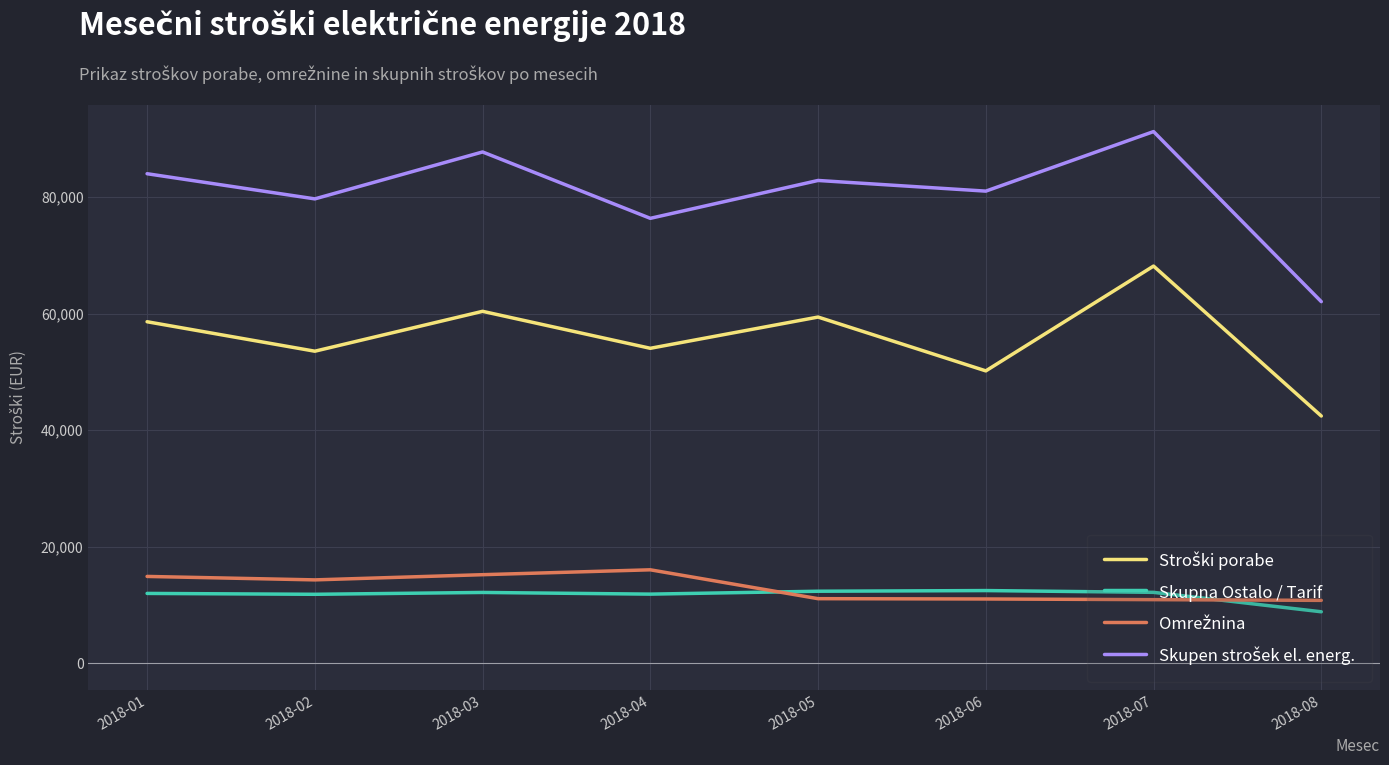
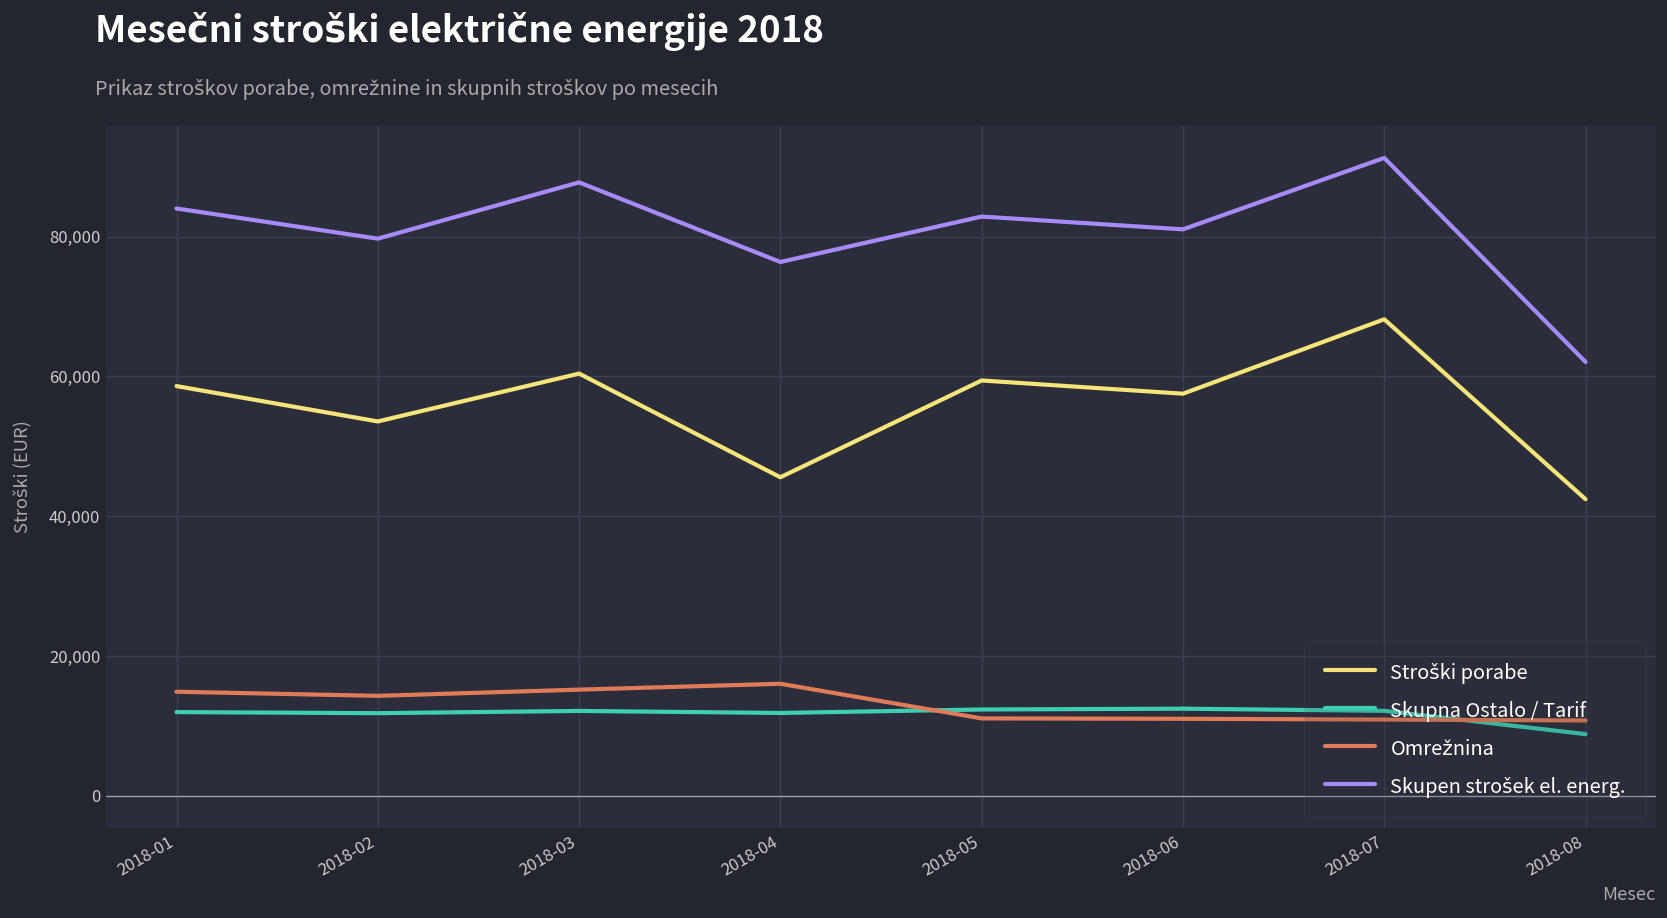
  {
    "Stroški porabe": {
      "2018-01": "59,000",
      "2018-02": "54,000",
      "2018-03": "60,000",
-     "2018-04": "54,000",
+     "2018-04": "46,000",
      "2018-05": "59,000",
-     "2018-06": "50,000",
+     "2018-06": "58,000",
      "2018-07": "68,000",
      "2018-08": "42,000"
    },
    "Skupna Ostalo / Tarif": {
      "2018-01": "12,000",
      "2018-02": "12,000",
      "2018-03": "12,000",
      "2018-04": "12,000",
      "2018-05": "12,000",
      "2018-06": "12,000"
    },
    "Omrežnina": {
      "2018-01": "15,000",
      "2018-02": "14,000",
      "2018-03": "15,000",
      "2018-04": "16,000",
      "2018-05": "11,000",
      "2018-06": "11,000"
    },
    "Skupen strošek el. energ.": {
      "2018-01": "84,000",
      "2018-02": "80,000",
      "2018-03": "88,000",
      "2018-04": "76,000",
      "2018-05": "83,000",
      "2018-06": "81,000",
      "2018-07": "91,000",
      "2018-08": "62,000"
    }
  }
